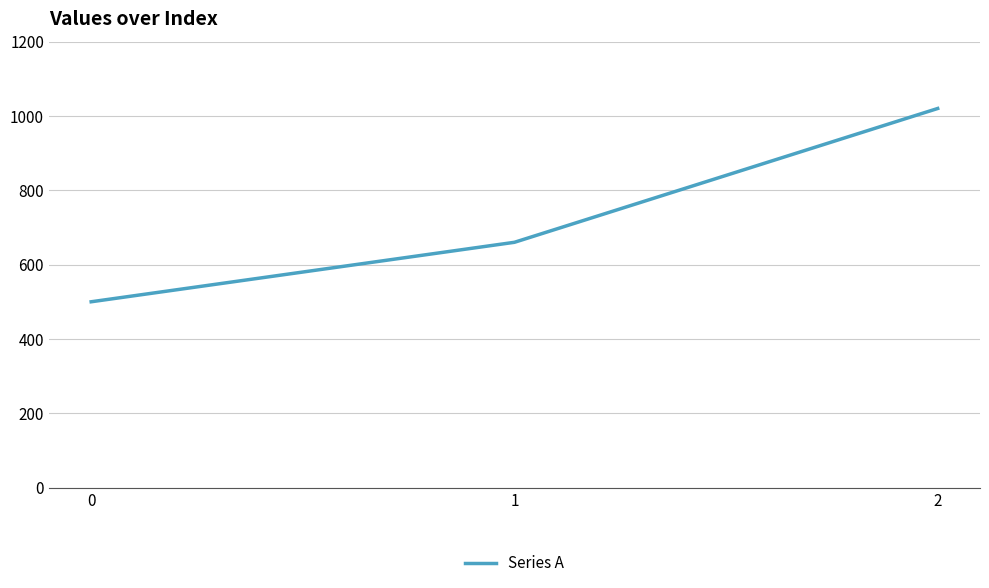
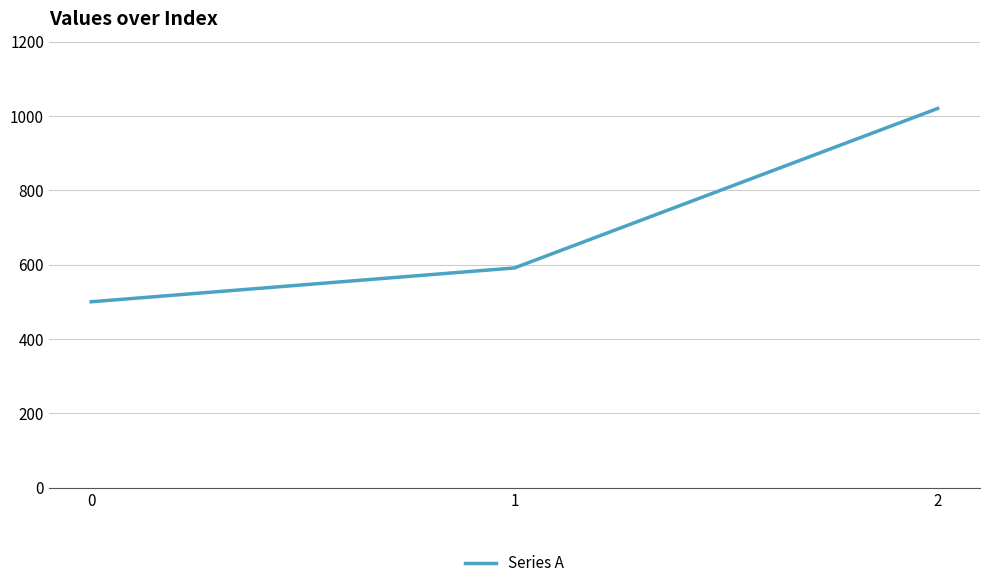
  {
    "0": 500,
-   "1": 660,
+   "1": 590,
    "2": 1020
  }
